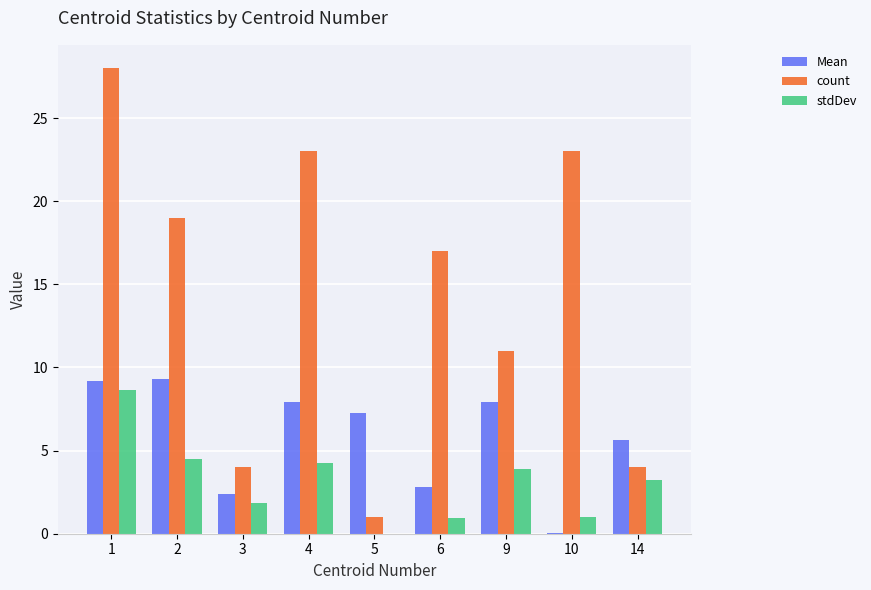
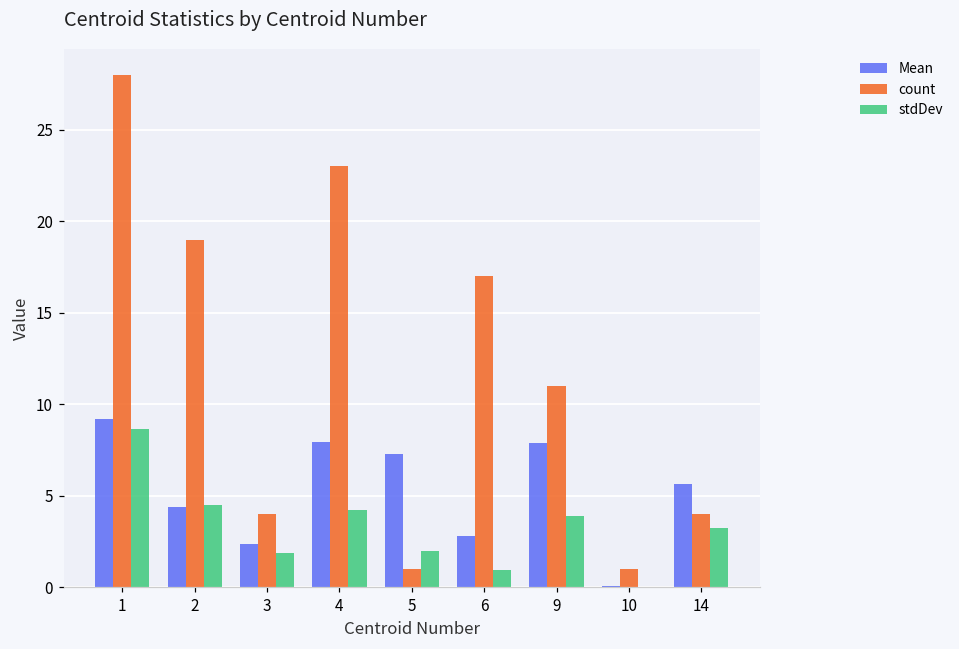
  {
    "Mean": {
      "1": 9.2,
-     "2": 9.3,
+     "2": 4.4,
      "3": 2.4,
      "4": 7.9,
      "5": 7.3,
      "6": 2.8,
      "9": 7.9,
      "14": 5.6
    },
    "count": {
      "1": 28,
      "2": 19,
      "3": 4,
      "4": 23,
      "5": 1,
      "6": 17,
      "9": 11,
-     "10": 23,
+     "10": 1,
      "14": 4
    },
    "stdDev": {
      "1": 8.6,
      "2": 4.5,
      "3": 2,
      "4": 4.2,
-     "5": 0,
+     "5": 2,
      "6": 1,
      "9": 4,
-     "10": 1,
+     "10": 0,
      "14": 3.2
    }
  }
